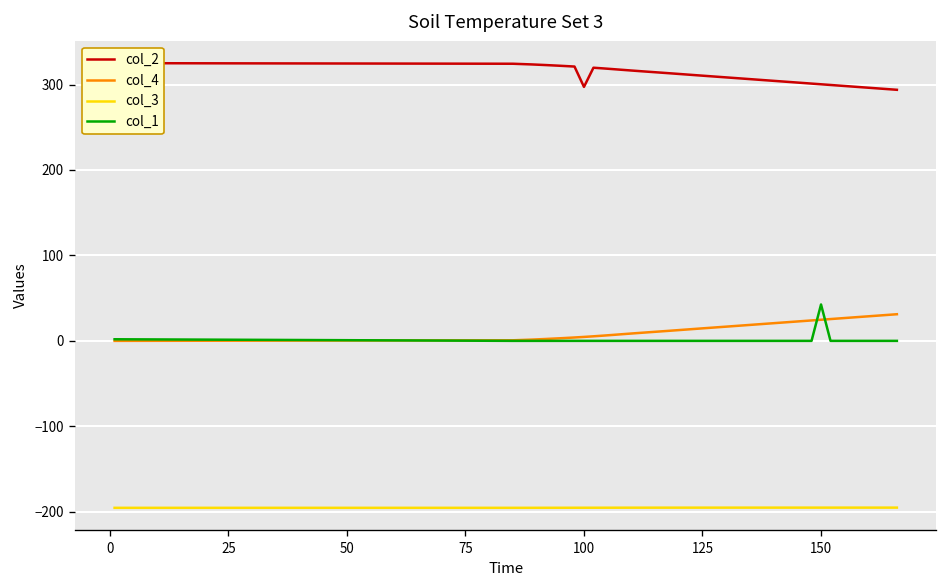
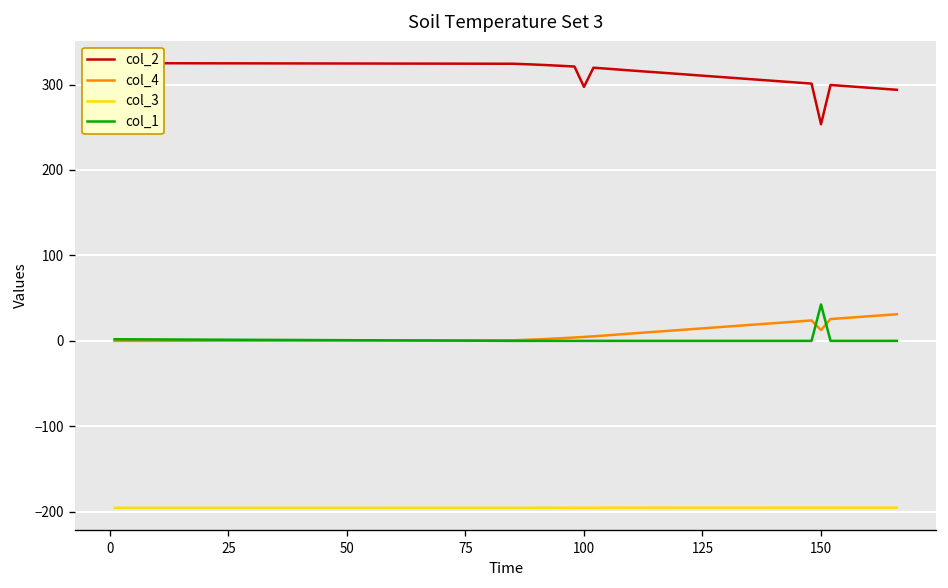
  {
    "col_2": {
      "100": 300,
-     "150": 300
+     "150": 250
    },
    "col_4": {
      "100": 0,
-     "150": 20
+     "150": 10
    },
    "col_3": {
      "100": -200,
      "150": -200
    },
    "col_1": {
      "100": 0,
      "150": 40
    }
  }
